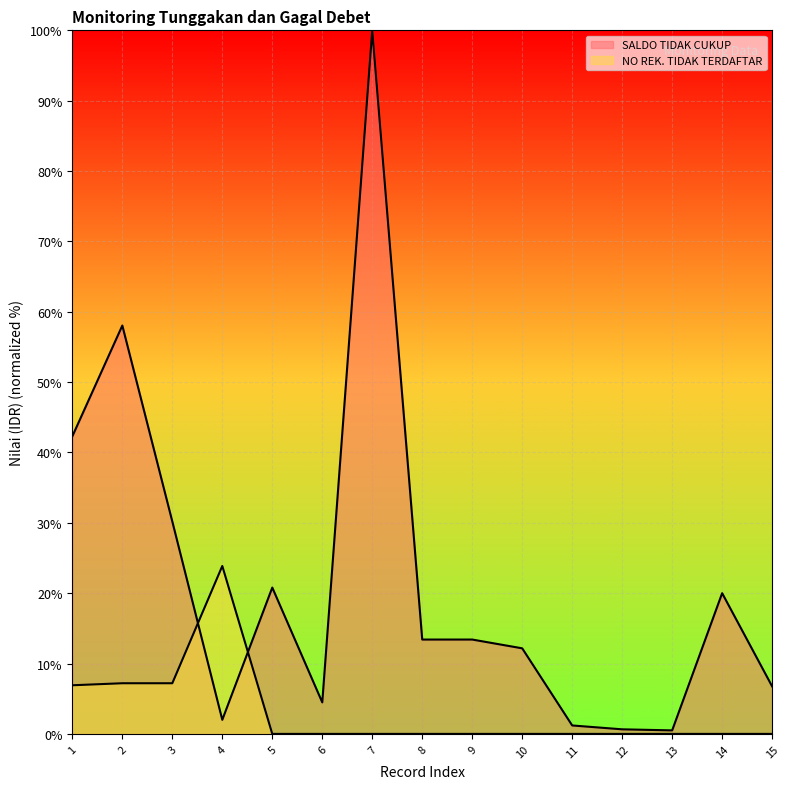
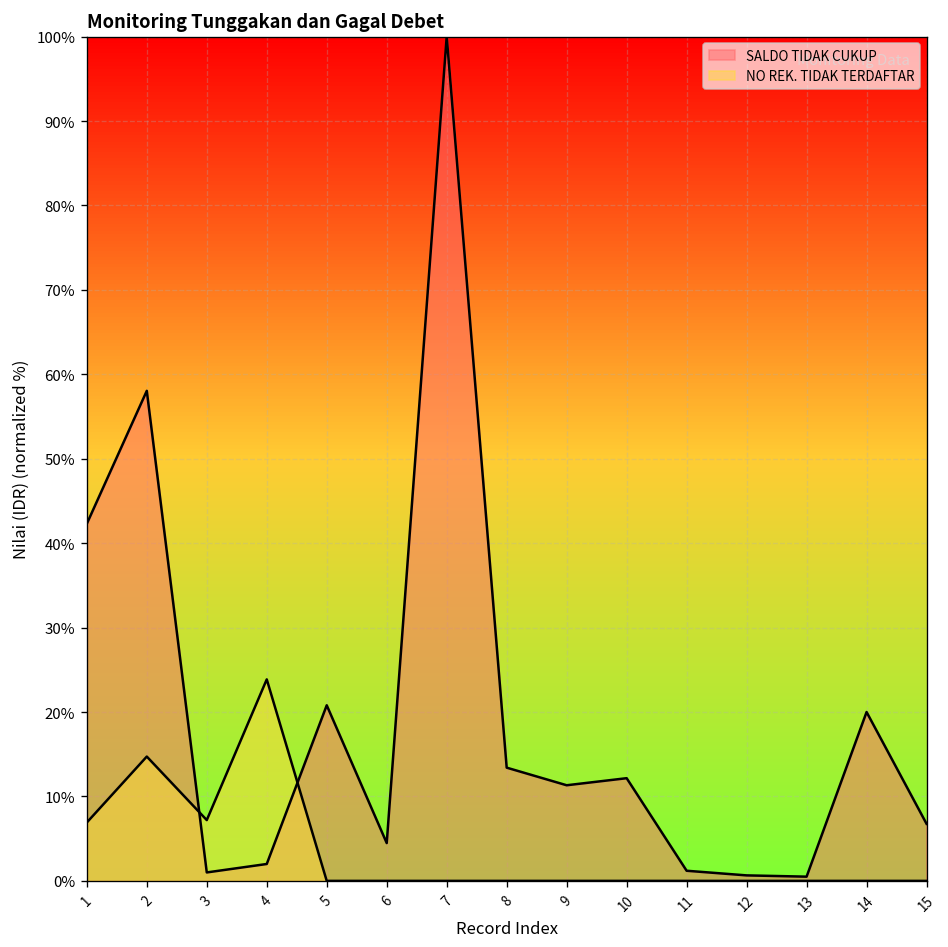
  {
    "SALDO TIDAK CUKUP": {
      "1": "42%",
      "2": "58%",
-     "3": "30%",
+     "3": "1%",
      "4": "2%",
      "5": "21%",
      "6": "4%",
      "7": "100%",
      "8": "13%",
-     "9": "13%",
+     "9": "11%",
      "10": "12%",
      "11": "1%",
      "12": "1%",
      "13": "1%",
      "14": "20%",
      "15": "7%"
    },
    "NO REK. TIDAK TERDAFTAR": {
      "1": "7%",
-     "2": "7%",
+     "2": "15%",
      "3": "7%",
      "4": "24%",
      "5": "0%",
      "6": "0%",
      "7": "0%",
      "8": "0%",
      "9": "0%",
      "10": "0%",
      "11": "0%",
      "12": "0%",
      "13": "0%",
      "14": "0%",
      "15": "0%"
    }
  }
